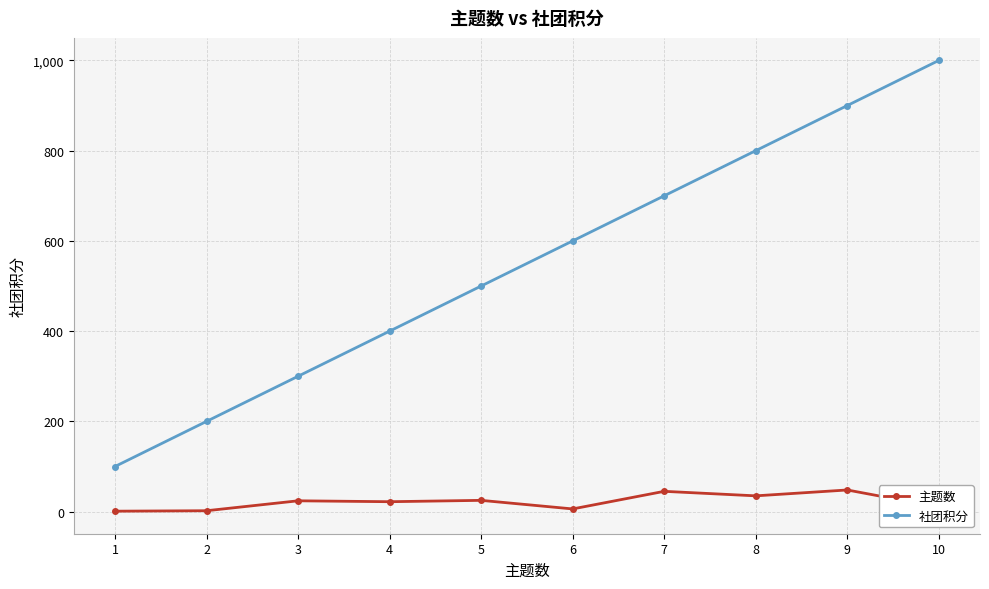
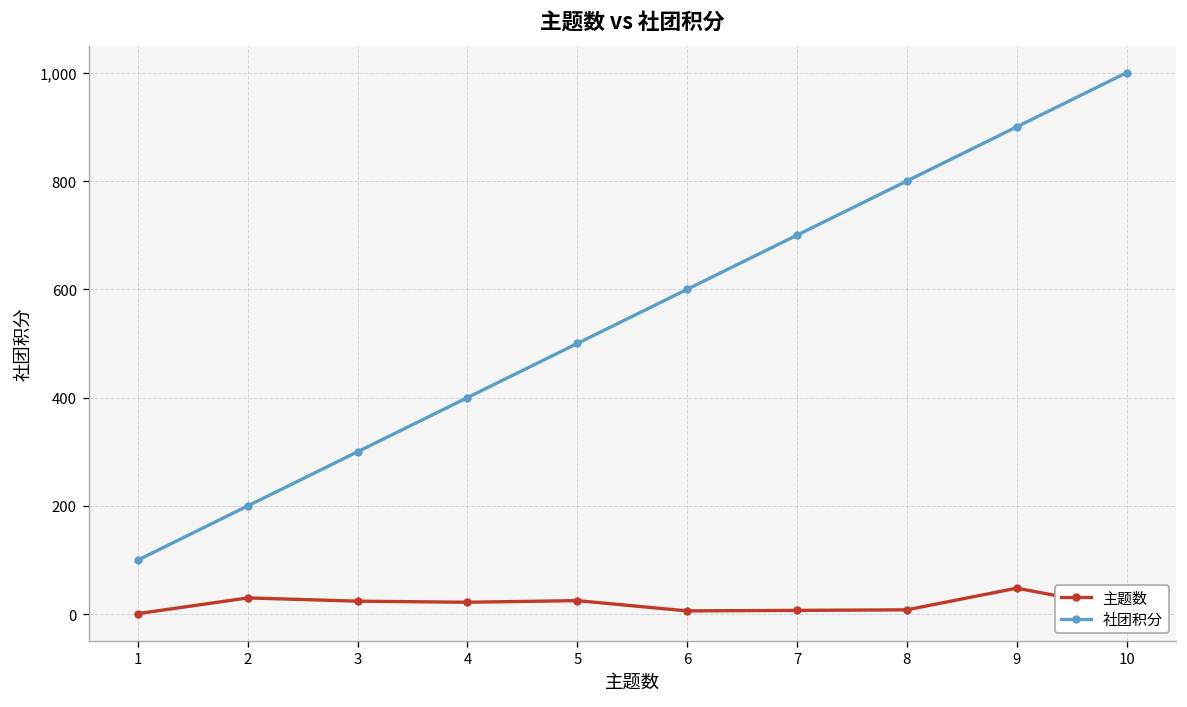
  {
    "主题数": {
      "1": "0",
-     "2": "0",
+     "2": "30",
      "3": "20",
      "4": "20",
      "5": "30",
      "6": "10",
-     "7": "50",
-     "8": "40",
+     "7": "10",
+     "8": "10",
      "9": "50"
    },
    "社团积分": {
      "1": "100",
      "2": "200",
      "3": "300",
      "4": "400",
      "5": "500",
      "6": "600",
      "7": "700",
      "8": "800",
      "9": "900",
      "10": "1,000"
    }
  }
